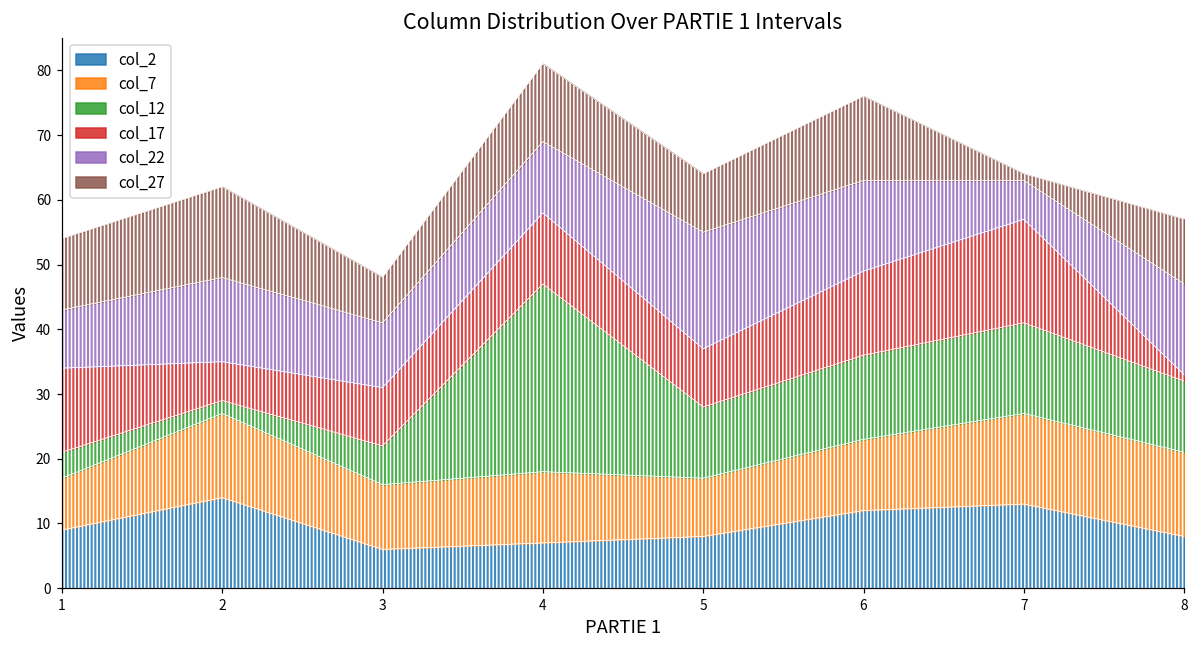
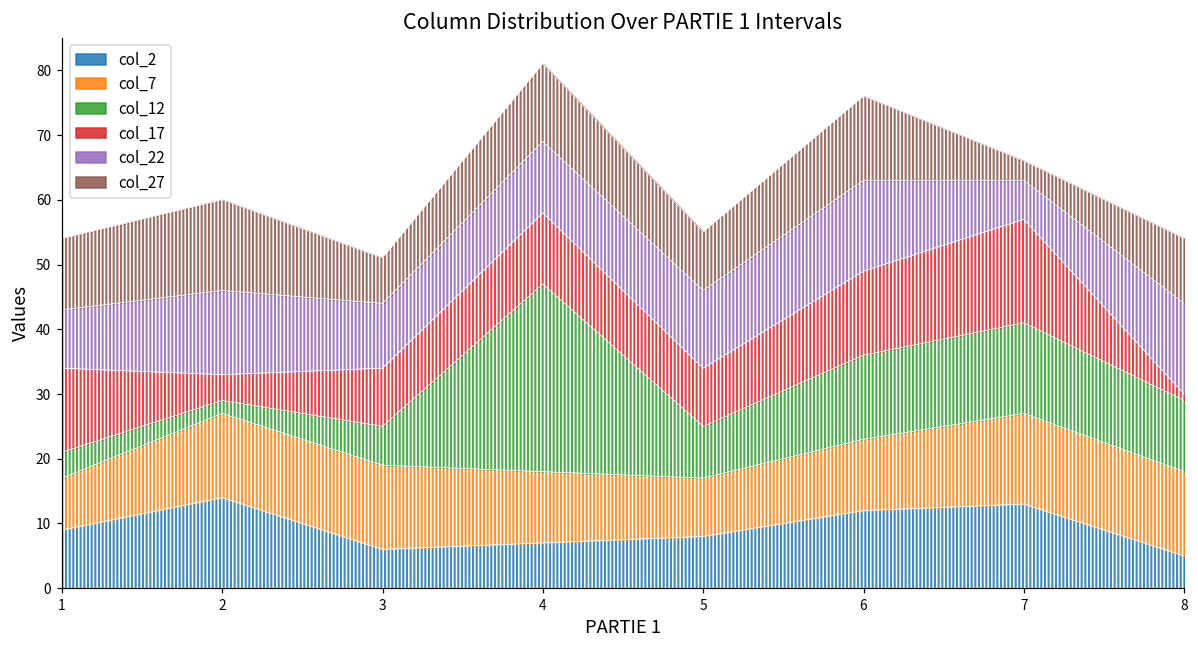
  {
    "col_2": {
-     "8": 8
+     "8": 5
    },
    "col_7": {
-     "3": 10
+     "3": 13
    },
    "col_12": {
-     "5": 11
+     "5": 8
    },
    "col_17": {
-     "2": 6
+     "2": 4
    },
    "col_22": {
-     "5": 18
+     "5": 12
    },
    "col_27": {
      "1": 11,
      "2": 14,
      "3": 7,
      "4": 12,
      "5": 9,
      "6": 13,
-     "7": 1,
+     "7": 3,
      "8": 10
    }
  }
